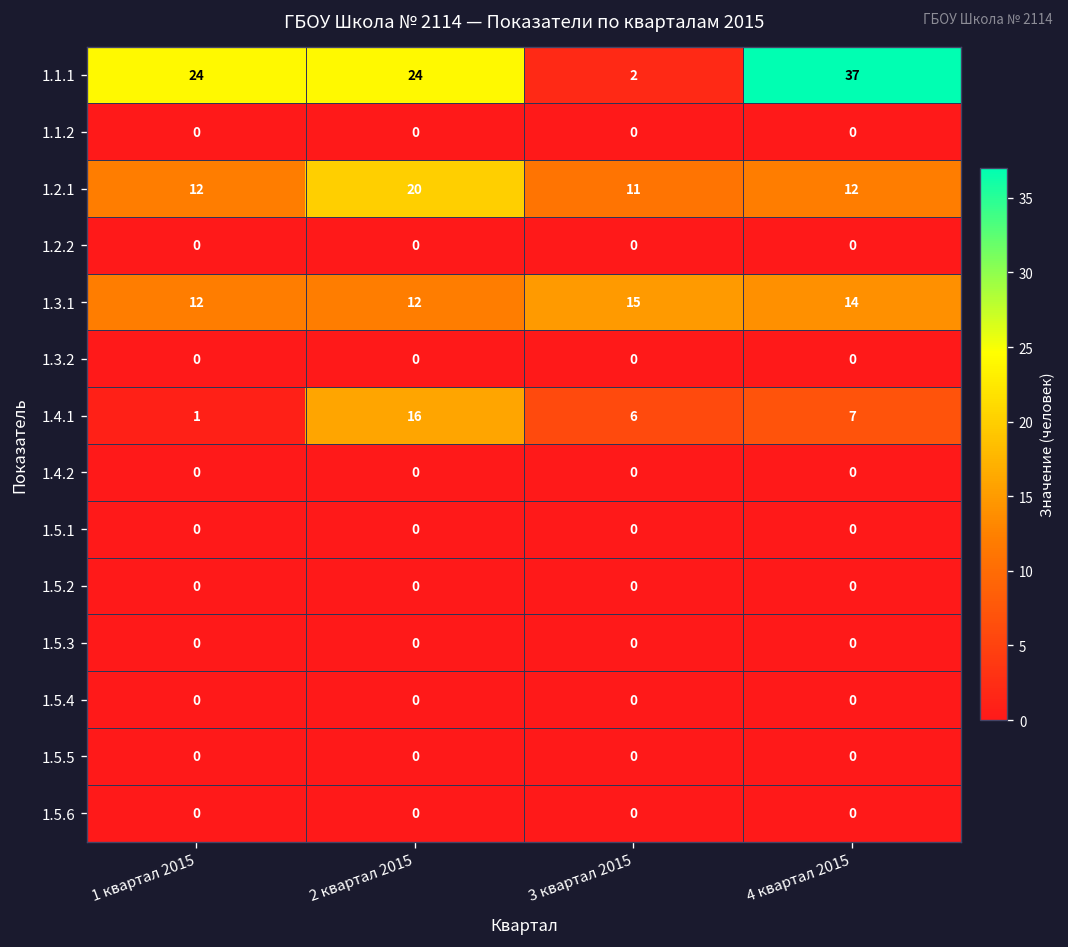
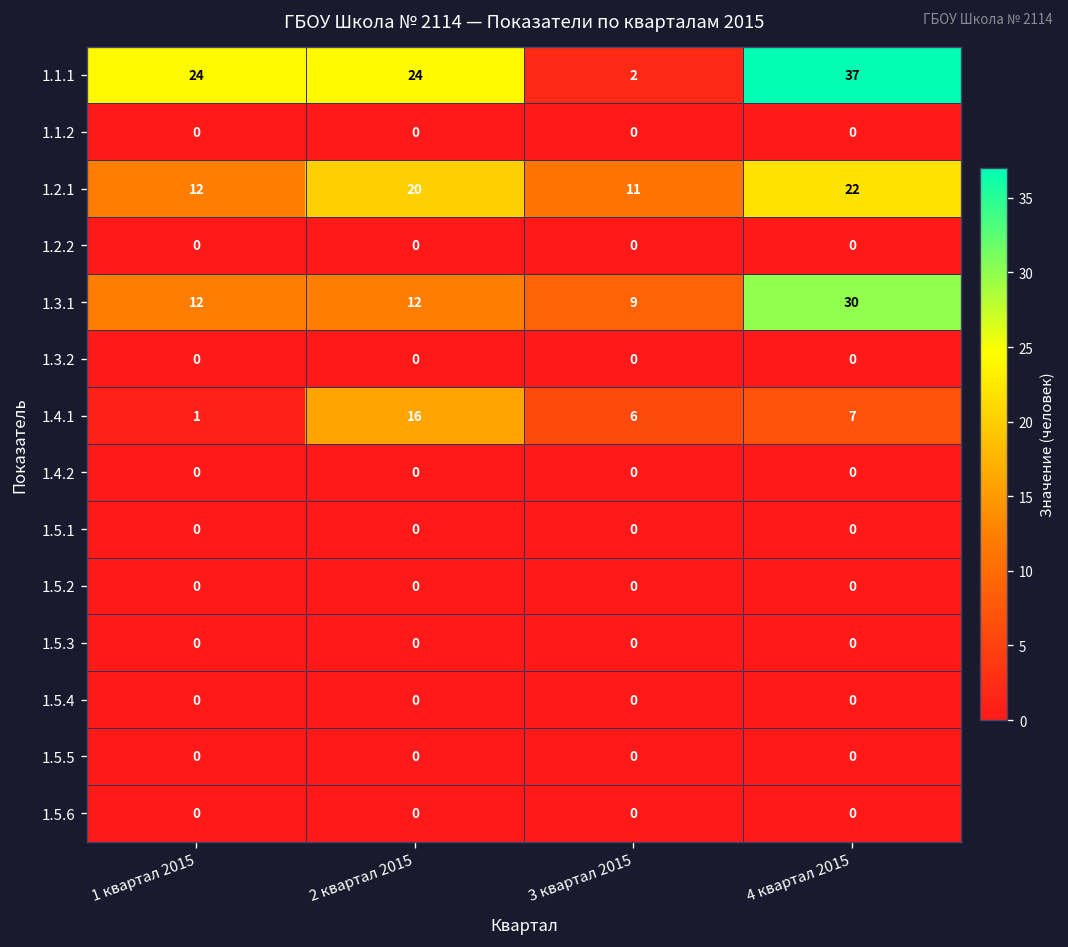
  {
    "1.1.1": {
      "1 квартал 2015": 24,
      "2 квартал 2015": 24,
      "3 квартал 2015": 2,
      "4 квартал 2015": 37
    },
    "1.1.2": {
      "1 квартал 2015": 0,
      "2 квартал 2015": 0,
      "3 квартал 2015": 0,
      "4 квартал 2015": 0
    },
    "1.2.1": {
      "1 квартал 2015": 12,
      "2 квартал 2015": 20,
      "3 квартал 2015": 11,
-     "4 квартал 2015": 12
+     "4 квартал 2015": 22
    },
    "1.2.2": {
      "1 квартал 2015": 0,
      "2 квартал 2015": 0,
      "3 квартал 2015": 0,
      "4 квартал 2015": 0
    },
    "1.3.1": {
      "1 квартал 2015": 12,
      "2 квартал 2015": 12,
-     "3 квартал 2015": 15,
-     "4 квартал 2015": 14
+     "3 квартал 2015": 9,
+     "4 квартал 2015": 30
    },
    "1.3.2": {
      "1 квартал 2015": 0,
      "2 квартал 2015": 0,
      "3 квартал 2015": 0,
      "4 квартал 2015": 0
    },
    "1.4.1": {
      "1 квартал 2015": 1,
      "2 квартал 2015": 16,
      "3 квартал 2015": 6,
      "4 квартал 2015": 7
    },
    "1.4.2": {
      "1 квартал 2015": 0,
      "2 квартал 2015": 0,
      "3 квартал 2015": 0,
      "4 квартал 2015": 0
    },
    "1.5.1": {
      "1 квартал 2015": 0,
      "2 квартал 2015": 0,
      "3 квартал 2015": 0,
      "4 квартал 2015": 0
    },
    "1.5.2": {
      "1 квартал 2015": 0,
      "2 квартал 2015": 0,
      "3 квартал 2015": 0,
      "4 квартал 2015": 0
    },
    "1.5.3": {
      "1 квартал 2015": 0,
      "2 квартал 2015": 0,
      "3 квартал 2015": 0,
      "4 квартал 2015": 0
    },
    "1.5.4": {
      "1 квартал 2015": 0,
      "2 квартал 2015": 0,
      "3 квартал 2015": 0,
      "4 квартал 2015": 0
    },
    "1.5.5": {
      "1 квартал 2015": 0,
      "2 квартал 2015": 0,
      "3 квартал 2015": 0,
      "4 квартал 2015": 0
    },
    "1.5.6": {
      "1 квартал 2015": 0,
      "2 квартал 2015": 0,
      "3 квартал 2015": 0,
      "4 квартал 2015": 0
    }
  }
